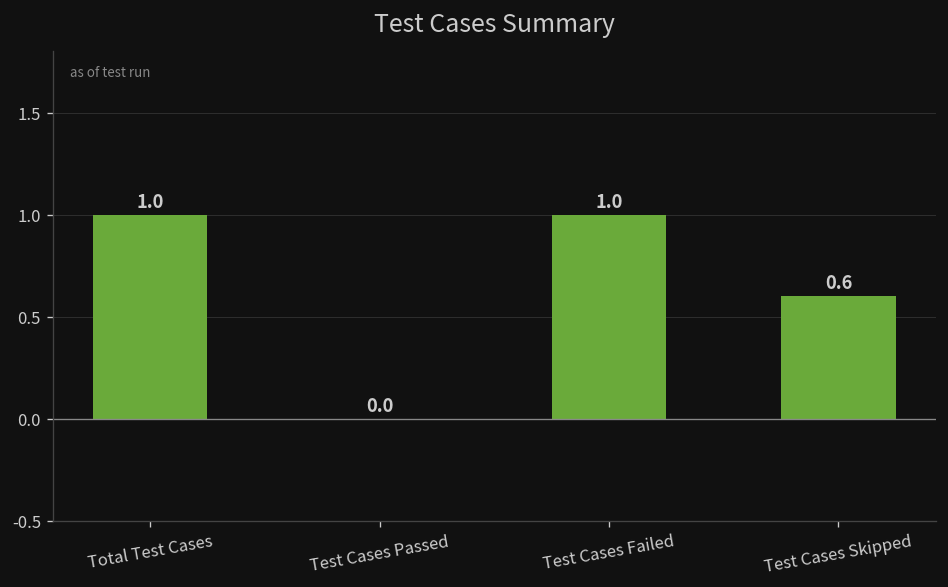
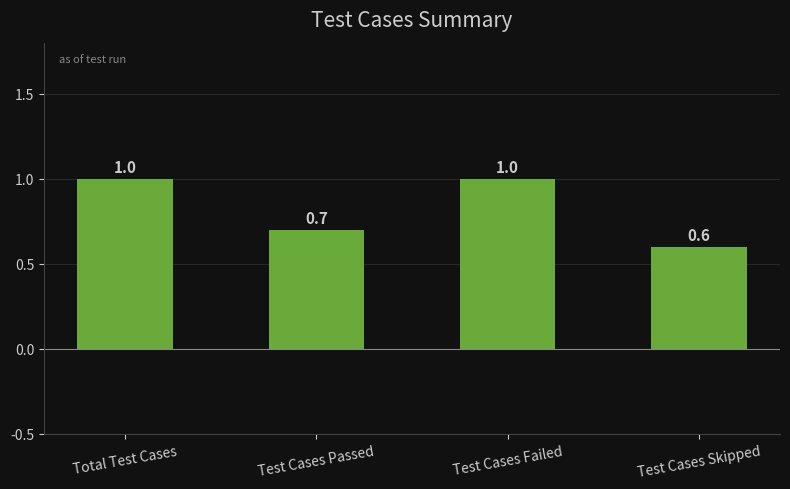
  {
    "Total Test Cases": 1.0,
-   "Test Cases Passed": 0.0,
+   "Test Cases Passed": 0.7,
    "Test Cases Failed": 1.0,
    "Test Cases Skipped": 0.6
  }
